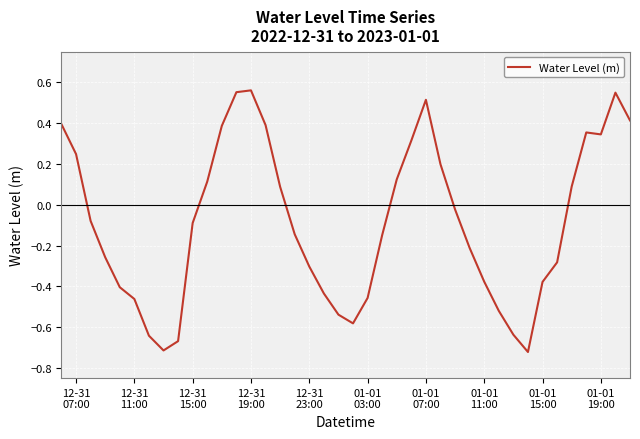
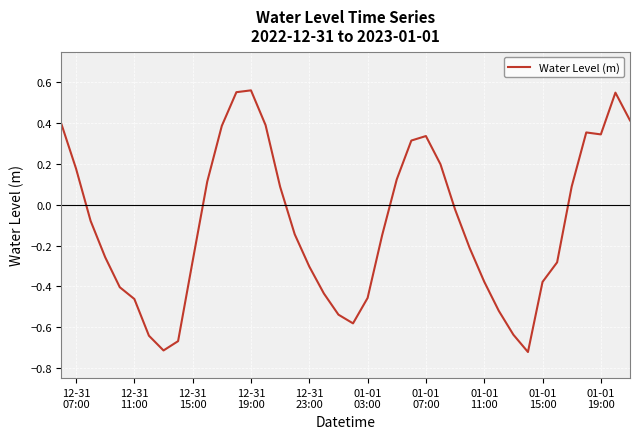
  {
-   "12-31 07:00": 0.25,
+   "12-31 07:00": 0.18,
    "12-31 11:00": -0.46,
-   "12-31 15:00": -0.09,
+   "12-31 15:00": -0.28,
    "12-31 19:00": 0.56,
    "12-31 23:00": -0.30,
    "01-01 03:00": -0.46,
-   "01-01 07:00": 0.51,
+   "01-01 07:00": 0.34,
    "01-01 11:00": -0.38,
    "01-01 15:00": -0.38,
    "01-01 19:00": 0.34
  }
